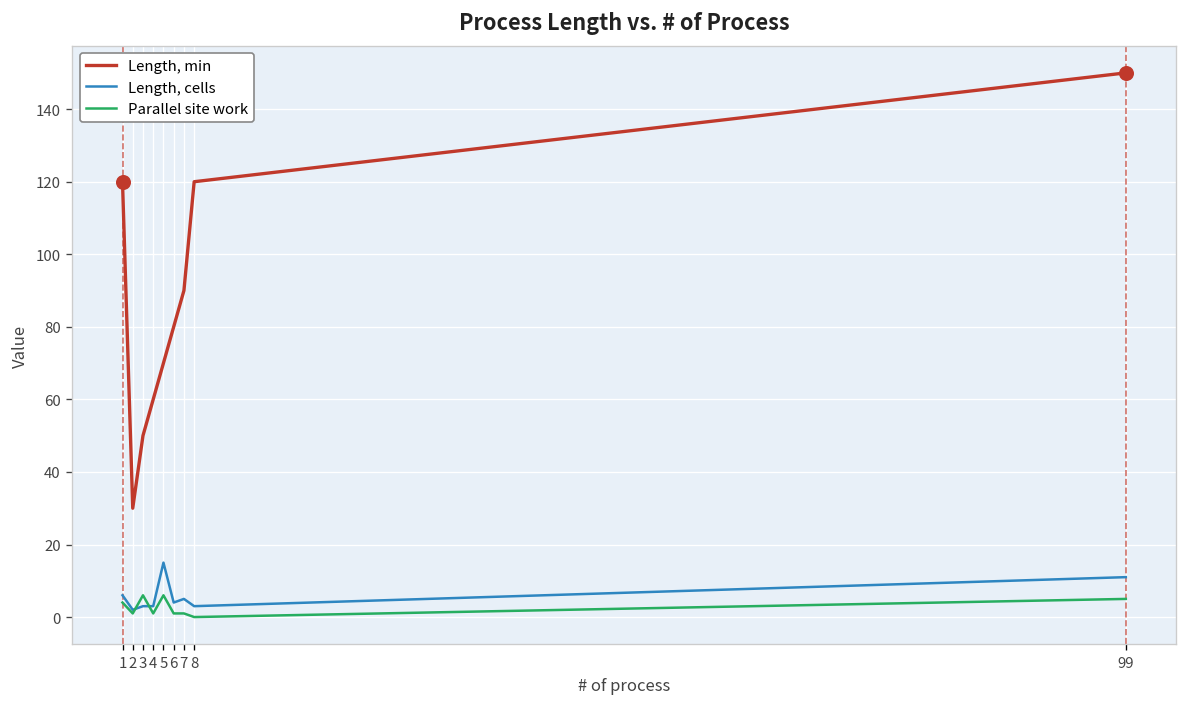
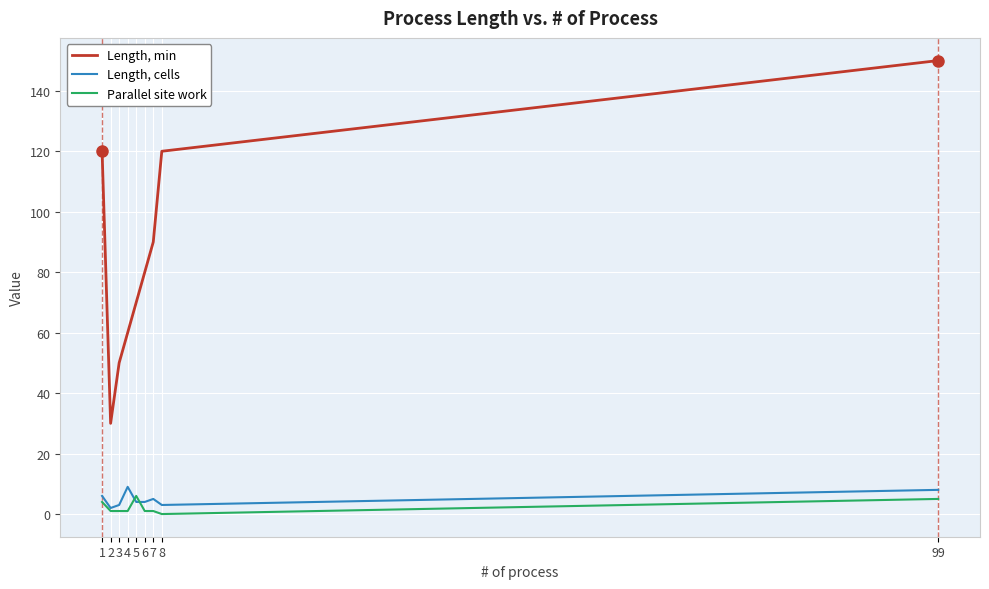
  {
    "Length, cells": {
      "1": 6,
      "2": 2,
      "3": 3,
-     "4": 3,
-     "5": 15,
+     "4": 9,
+     "5": 4,
      "6": 4,
      "7": 5,
      "8": 3,
-     "99": 11
+     "99": 8
    },
    "Parallel site work": {
      "1": 4,
      "2": 1,
-     "3": 6,
+     "3": 1,
      "4": 1,
      "5": 6,
      "6": 1,
      "7": 1,
      "8": 0,
      "99": 5
    }
  }
